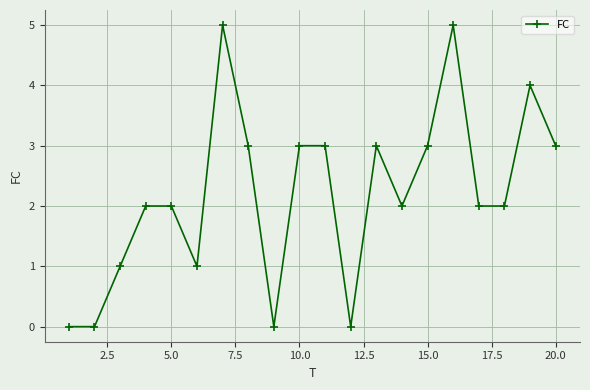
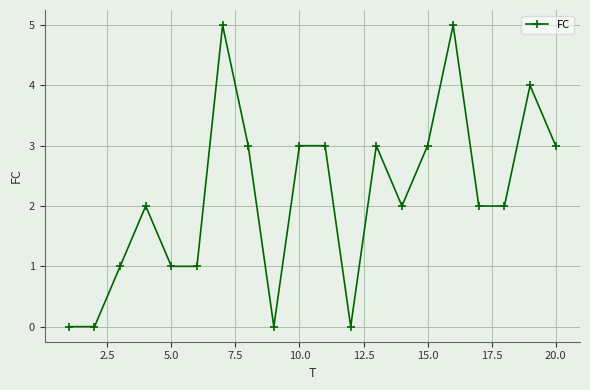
  {
-   "5.0": 2,
+   "5.0": 1,
    "10.0": 3,
    "15.0": 3,
    "20.0": 3
  }
